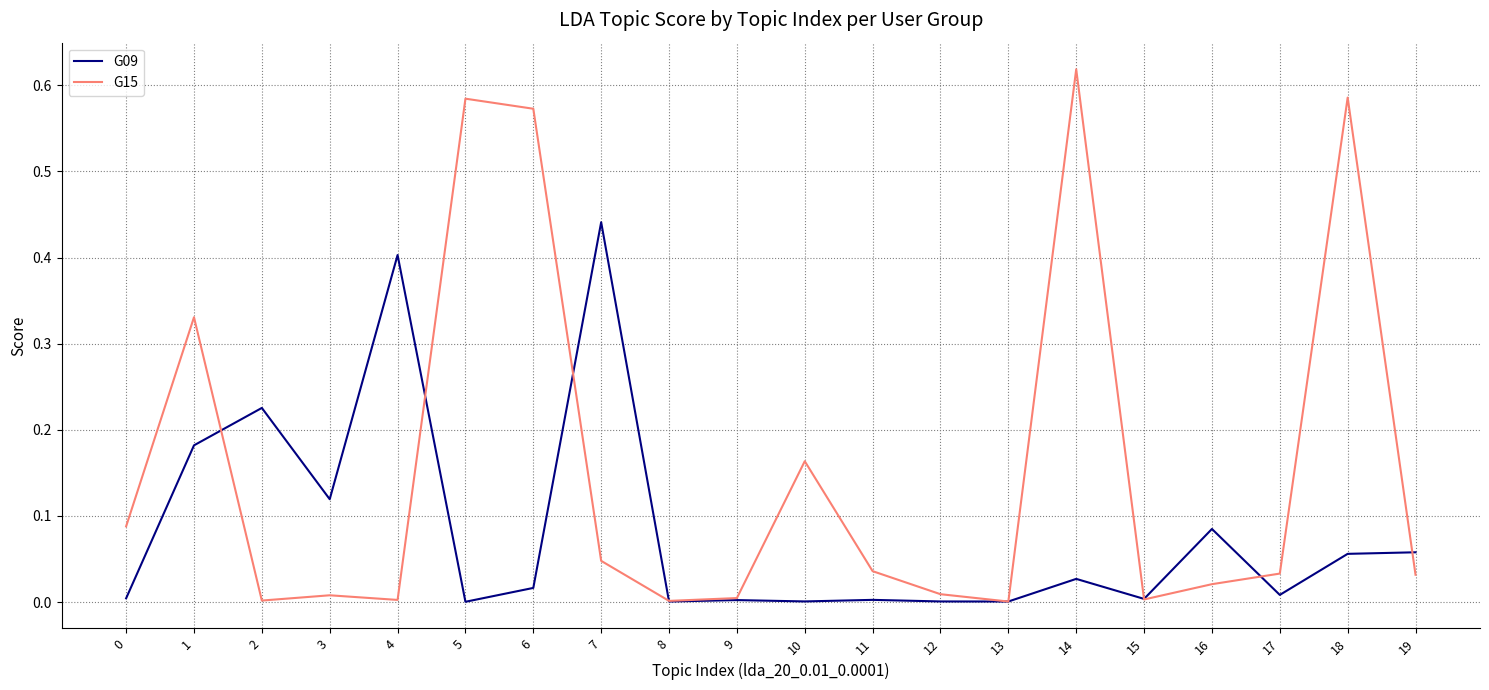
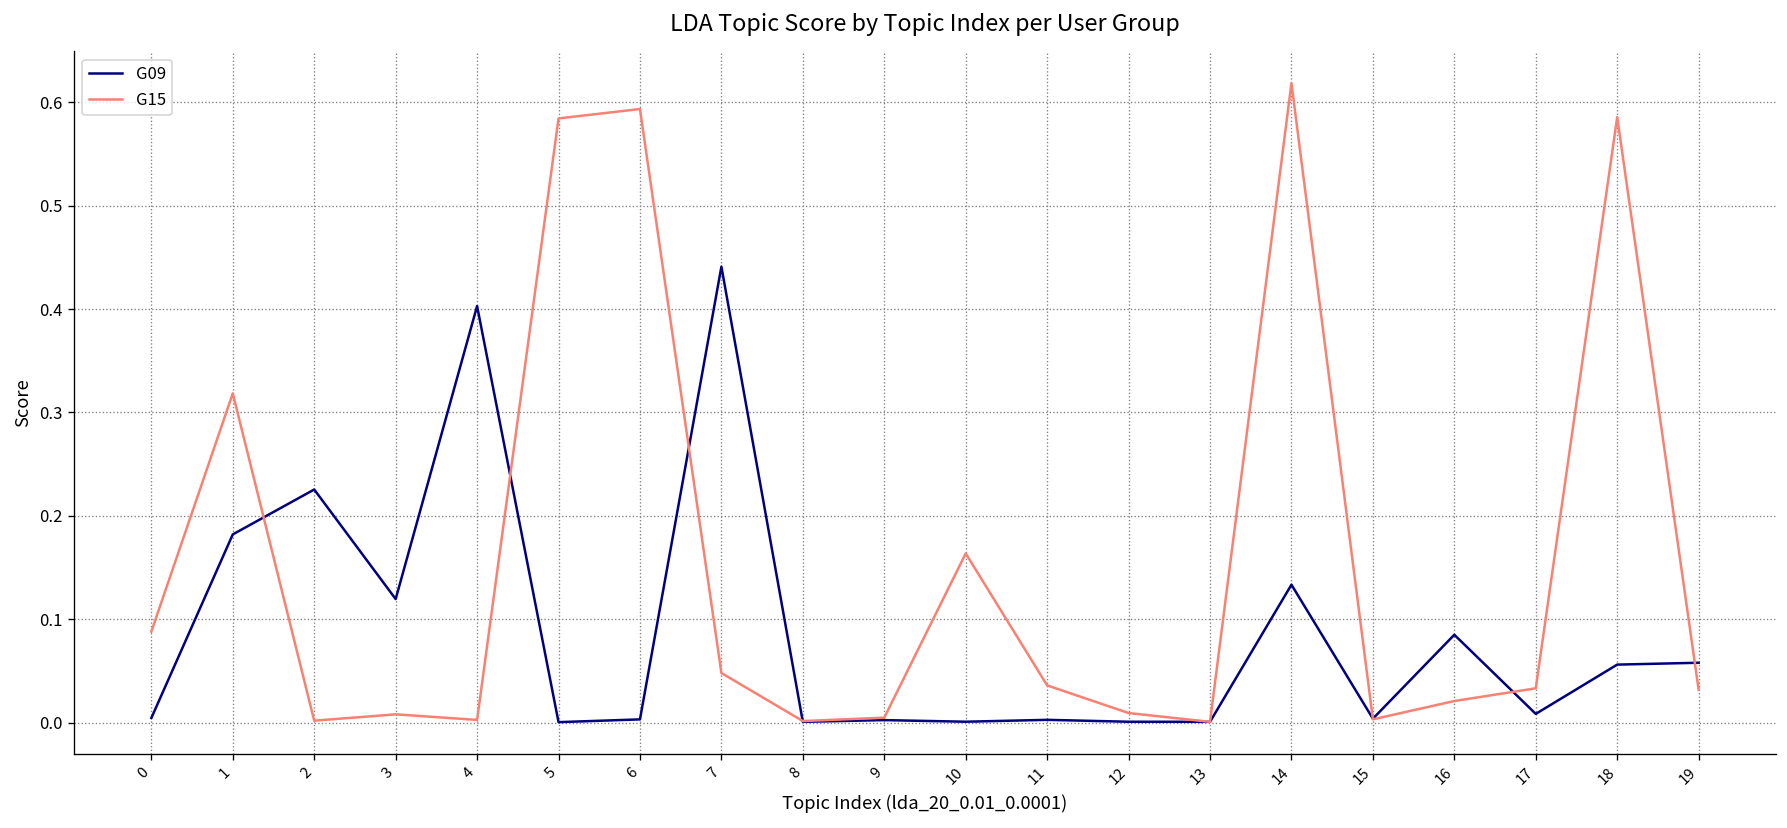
  {
    "G09": {
      "0": 0.00,
      "1": 0.18,
      "2": 0.23,
      "3": 0.12,
      "4": 0.40,
      "5": 0.00,
-     "6": 0.02,
+     "6": 0.00,
      "7": 0.44,
      "10": 0.00,
      "11": 0.00,
      "12": 0.00,
-     "14": 0.03,
+     "14": 0.13,
      "16": 0.08,
      "17": 0.01,
      "18": 0.06,
      "19": 0.06
    },
    "G15": {
      "0": 0.09,
-     "1": 0.33,
+     "1": 0.32,
      "2": 0.00,
      "3": 0.01,
      "4": 0.00,
      "5": 0.58,
-     "6": 0.57,
+     "6": 0.59,
      "7": 0.05,
      "10": 0.16,
      "11": 0.04,
      "12": 0.01,
      "14": 0.62,
      "16": 0.02,
      "17": 0.03,
      "18": 0.59,
      "19": 0.03
    }
  }
